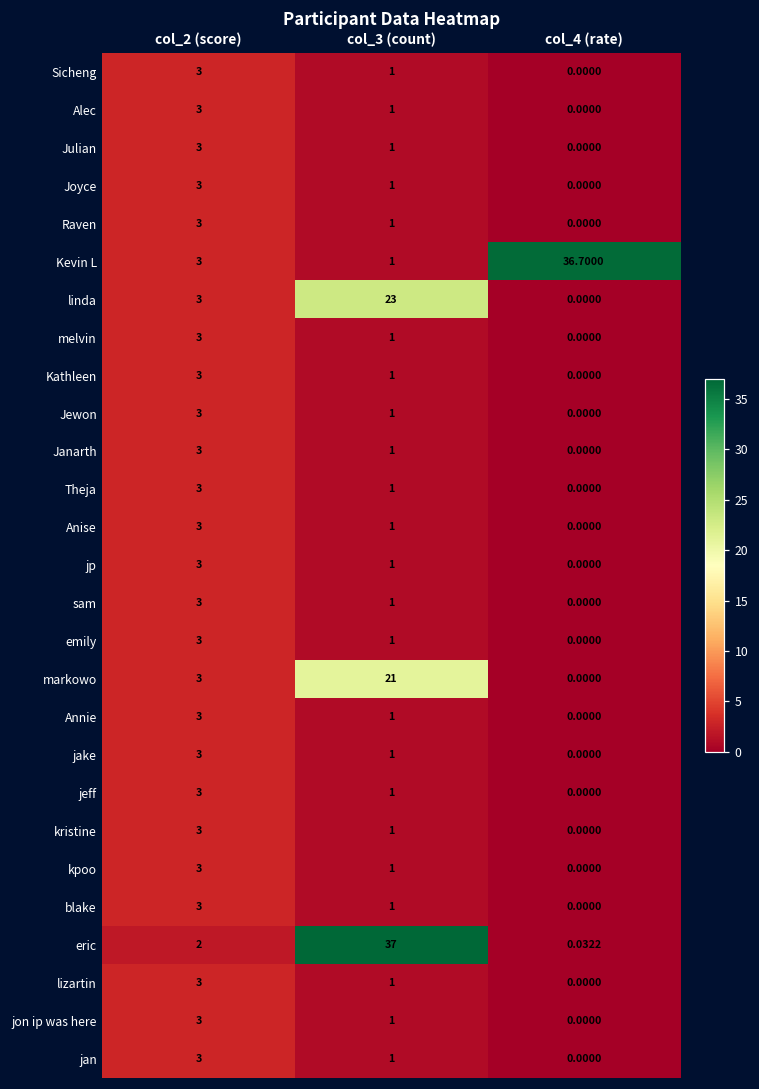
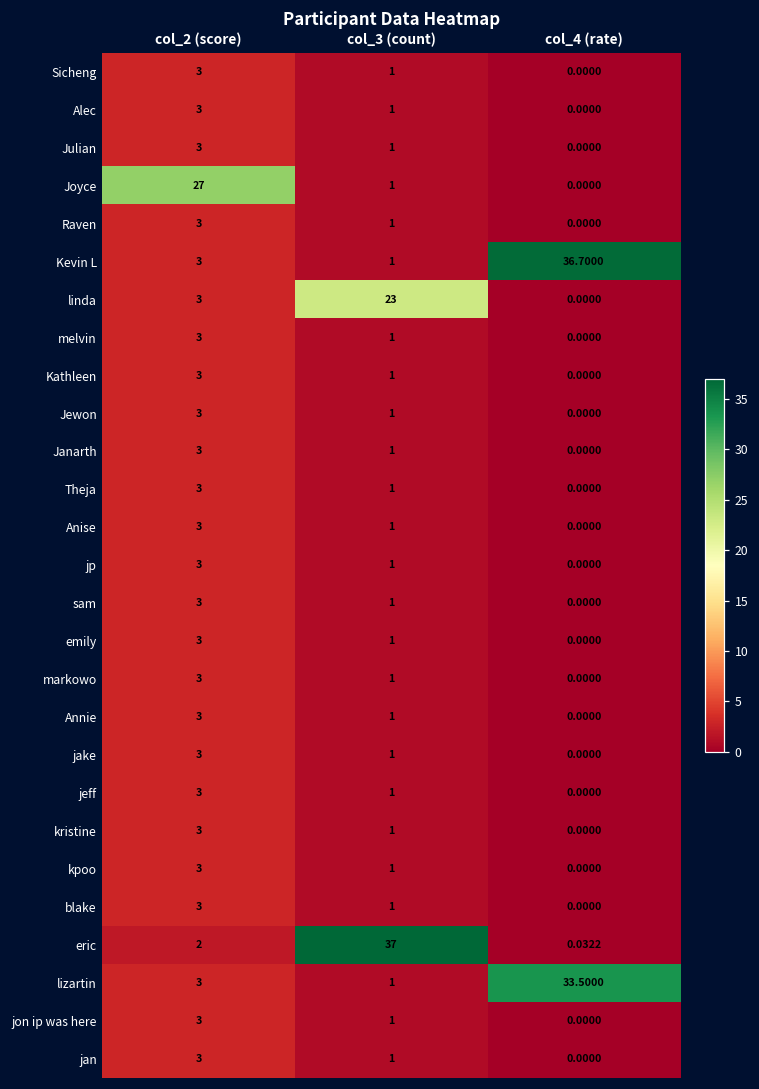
  {
    "Sicheng": {
      "col_2 (score)": 3,
      "col_3 (count)": 1,
      "col_4 (rate)": 0.0000
    },
    "Alec": {
      "col_2 (score)": 3,
      "col_3 (count)": 1,
      "col_4 (rate)": 0.0000
    },
    "Julian": {
      "col_2 (score)": 3,
      "col_3 (count)": 1,
      "col_4 (rate)": 0.0000
    },
    "Joyce": {
-     "col_2 (score)": 3,
+     "col_2 (score)": 27,
      "col_3 (count)": 1,
      "col_4 (rate)": 0.0000
    },
    "Raven": {
      "col_2 (score)": 3,
      "col_3 (count)": 1,
      "col_4 (rate)": 0.0000
    },
    "Kevin L": {
      "col_2 (score)": 3,
      "col_3 (count)": 1,
      "col_4 (rate)": 36.7000
    },
    "linda": {
      "col_2 (score)": 3,
      "col_3 (count)": 23,
      "col_4 (rate)": 0.0000
    },
    "melvin": {
      "col_2 (score)": 3,
      "col_3 (count)": 1,
      "col_4 (rate)": 0.0000
    },
    "Kathleen": {
      "col_2 (score)": 3,
      "col_3 (count)": 1,
      "col_4 (rate)": 0.0000
    },
    "Jewon": {
      "col_2 (score)": 3,
      "col_3 (count)": 1,
      "col_4 (rate)": 0.0000
    },
    "Janarth": {
      "col_2 (score)": 3,
      "col_3 (count)": 1,
      "col_4 (rate)": 0.0000
    },
    "Theja": {
      "col_2 (score)": 3,
      "col_3 (count)": 1,
      "col_4 (rate)": 0.0000
    },
    "Anise": {
      "col_2 (score)": 3,
      "col_3 (count)": 1,
      "col_4 (rate)": 0.0000
    },
    "jp": {
      "col_2 (score)": 3,
      "col_3 (count)": 1,
      "col_4 (rate)": 0.0000
    },
    "sam": {
      "col_2 (score)": 3,
      "col_3 (count)": 1,
      "col_4 (rate)": 0.0000
    },
    "emily": {
      "col_2 (score)": 3,
      "col_3 (count)": 1,
      "col_4 (rate)": 0.0000
    },
    "markowo": {
      "col_2 (score)": 3,
-     "col_3 (count)": 21,
+     "col_3 (count)": 1,
      "col_4 (rate)": 0.0000
    },
    "Annie": {
      "col_2 (score)": 3,
      "col_3 (count)": 1,
      "col_4 (rate)": 0.0000
    },
    "jake": {
      "col_2 (score)": 3,
      "col_3 (count)": 1,
      "col_4 (rate)": 0.0000
    },
    "jeff": {
      "col_2 (score)": 3,
      "col_3 (count)": 1,
      "col_4 (rate)": 0.0000
    },
    "kristine": {
      "col_2 (score)": 3,
      "col_3 (count)": 1,
      "col_4 (rate)": 0.0000
    },
    "kpoo": {
      "col_2 (score)": 3,
      "col_3 (count)": 1,
      "col_4 (rate)": 0.0000
    },
    "blake": {
      "col_2 (score)": 3,
      "col_3 (count)": 1,
      "col_4 (rate)": 0.0000
    },
    "eric": {
      "col_2 (score)": 2,
      "col_3 (count)": 37,
      "col_4 (rate)": 0.0322
    },
    "lizartin": {
      "col_2 (score)": 3,
      "col_3 (count)": 1,
-     "col_4 (rate)": 0.0000
+     "col_4 (rate)": 33.5000
    },
    "jon ip was here": {
      "col_2 (score)": 3,
      "col_3 (count)": 1,
      "col_4 (rate)": 0.0000
    },
    "jan": {
      "col_2 (score)": 3,
      "col_3 (count)": 1,
      "col_4 (rate)": 0.0000
    }
  }
